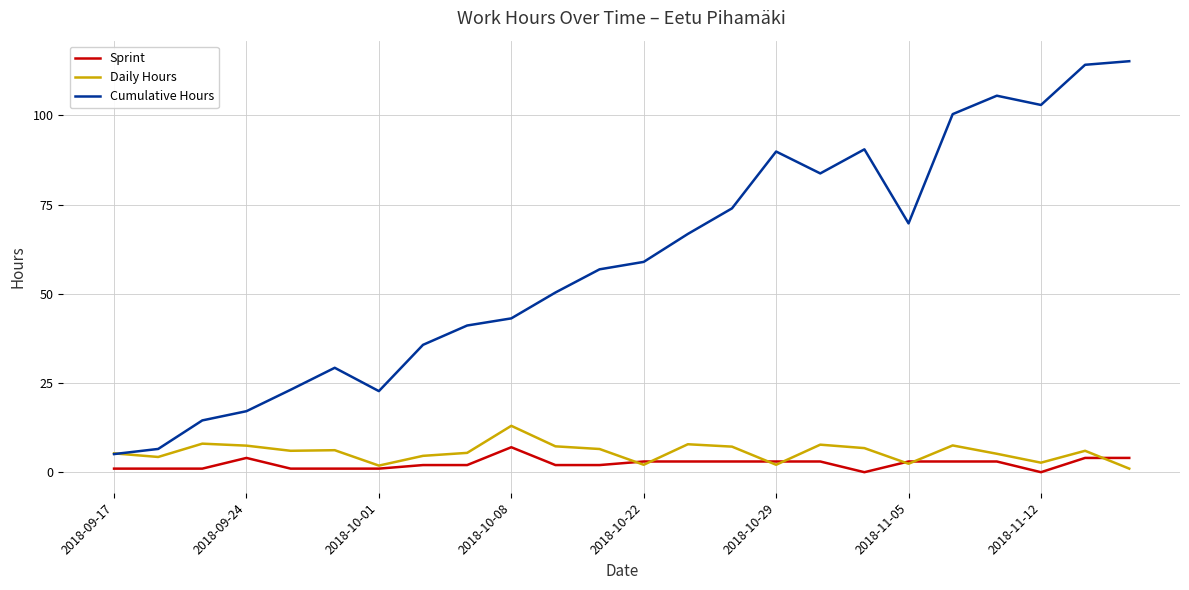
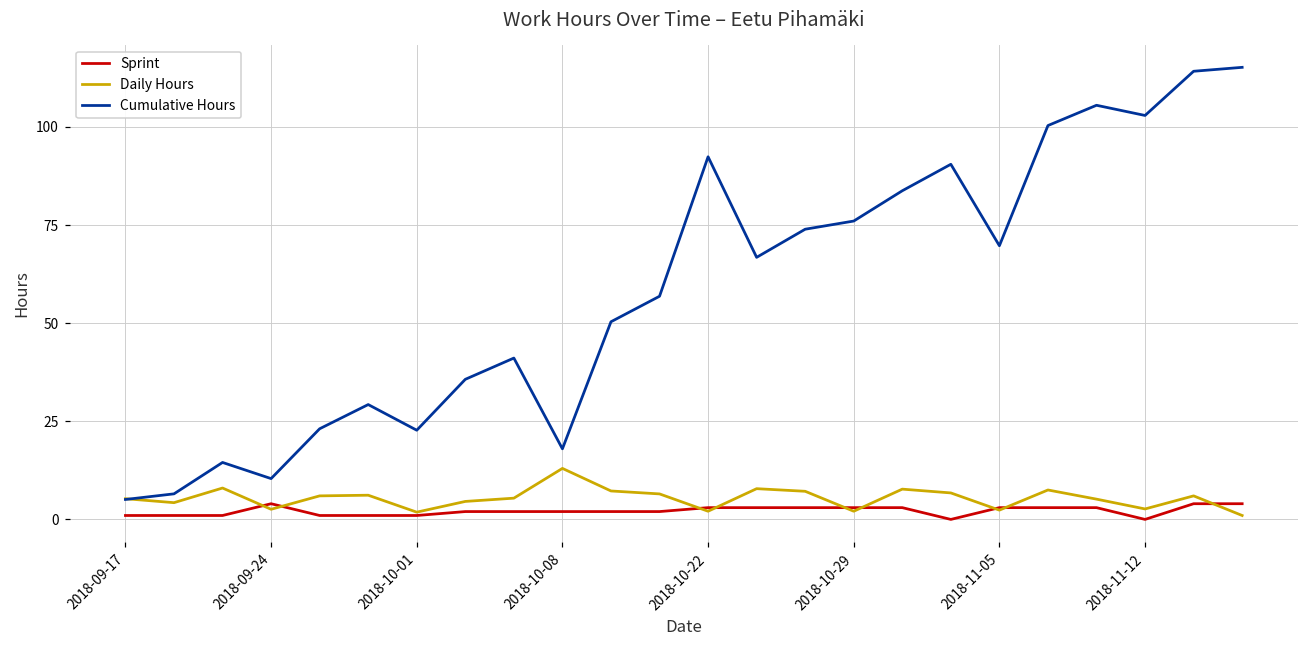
  {
    "Sprint": {
      "2018-09-17": 1,
      "2018-09-24": 4,
      "2018-10-01": 1,
-     "2018-10-08": 7,
+     "2018-10-08": 2,
      "2018-10-22": 3,
      "2018-10-29": 3,
      "2018-11-12": 0
    },
    "Daily Hours": {
-     "2018-09-24": 7,
+     "2018-09-24": 3,
      "2018-10-01": 2,
      "2018-10-08": 13,
      "2018-10-22": 2,
      "2018-10-29": 2,
      "2018-11-12": 3
    },
    "Cumulative Hours": {
-     "2018-09-24": 17,
+     "2018-09-24": 10,
      "2018-10-01": 23,
-     "2018-10-08": 43,
-     "2018-10-22": 59,
-     "2018-10-29": 90,
+     "2018-10-08": 18,
+     "2018-10-22": 92,
+     "2018-10-29": 76,
      "2018-11-05": 70,
      "2018-11-12": 103
    }
  }
